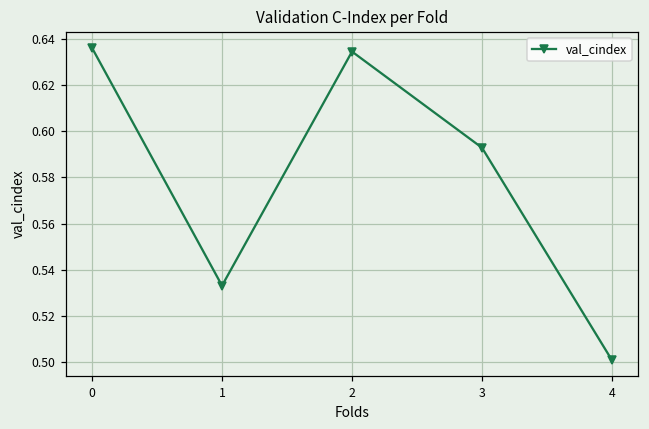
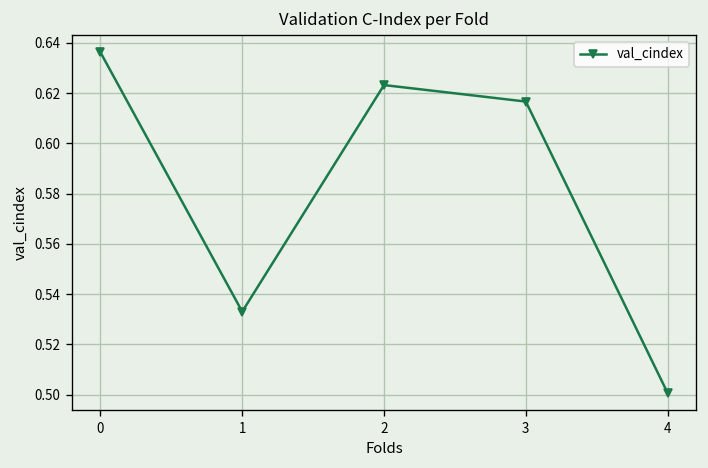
  {
    "0": 0.636,
    "1": 0.533,
-   "2": 0.635,
-   "3": 0.593,
+   "2": 0.623,
+   "3": 0.617,
    "4": 0.501
  }
